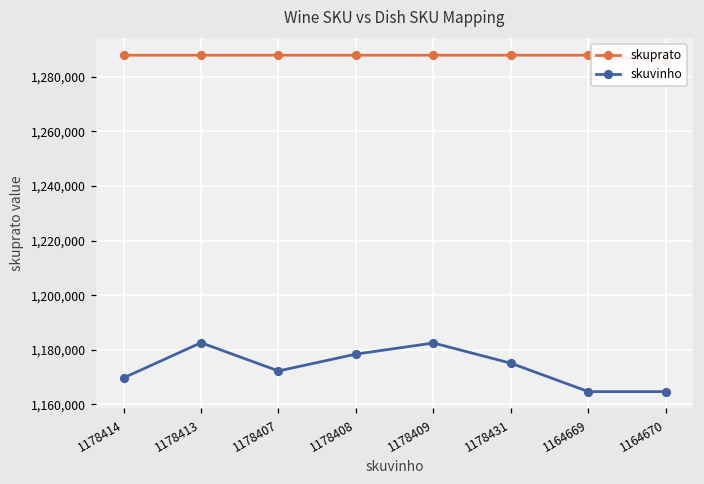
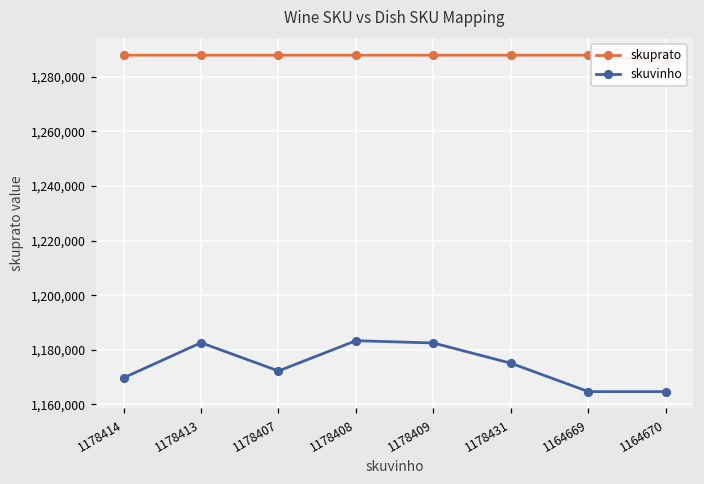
  {
    "skuprato": {
      "1178414": "1,288,000",
      "1178413": "1,288,000",
      "1178407": "1,288,000",
      "1178408": "1,288,000",
      "1178409": "1,288,000",
      "1178431": "1,288,000",
      "1164669": "1,288,000"
    },
    "skuvinho": {
      "1178414": "1,170,000",
      "1178413": "1,183,000",
      "1178407": "1,172,000",
-     "1178408": "1,178,000",
+     "1178408": "1,183,000",
      "1178409": "1,182,000",
      "1178431": "1,175,000",
      "1164669": "1,165,000",
      "1164670": "1,165,000"
    }
  }
